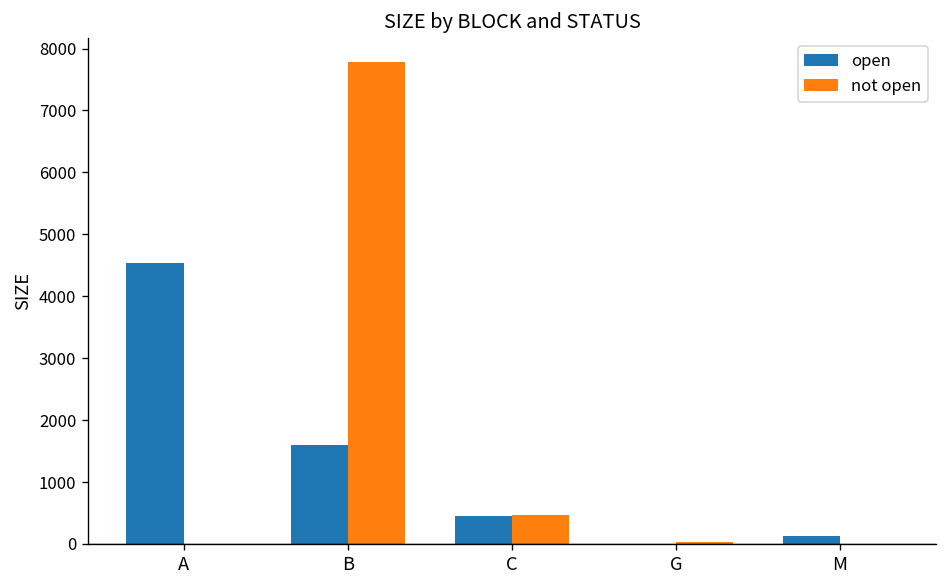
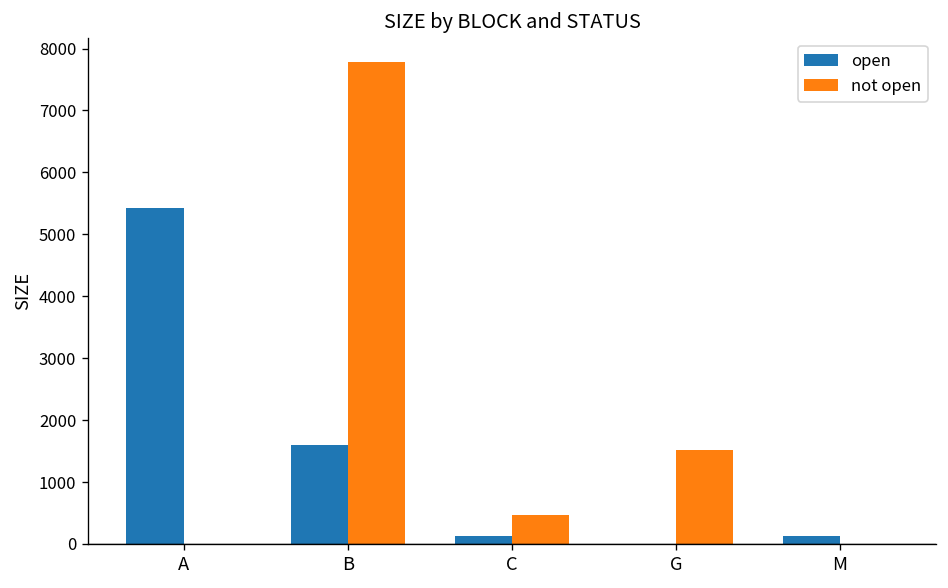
  {
    "open": {
-     "A": 4500,
+     "A": 5400,
      "B": 1600,
-     "C": 400,
+     "C": 100,
      "G": 0,
      "M": 100
    },
    "not open": {
      "A": 0,
      "B": 7800,
      "C": 500,
-     "G": 0,
+     "G": 1500,
      "M": 0
    }
  }
